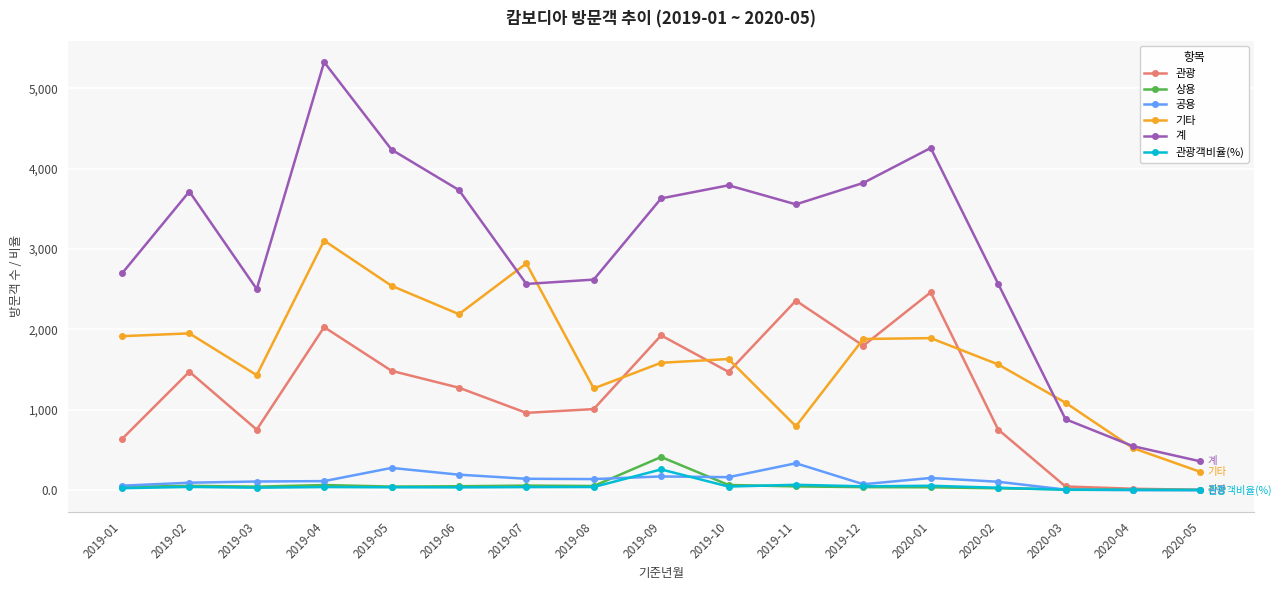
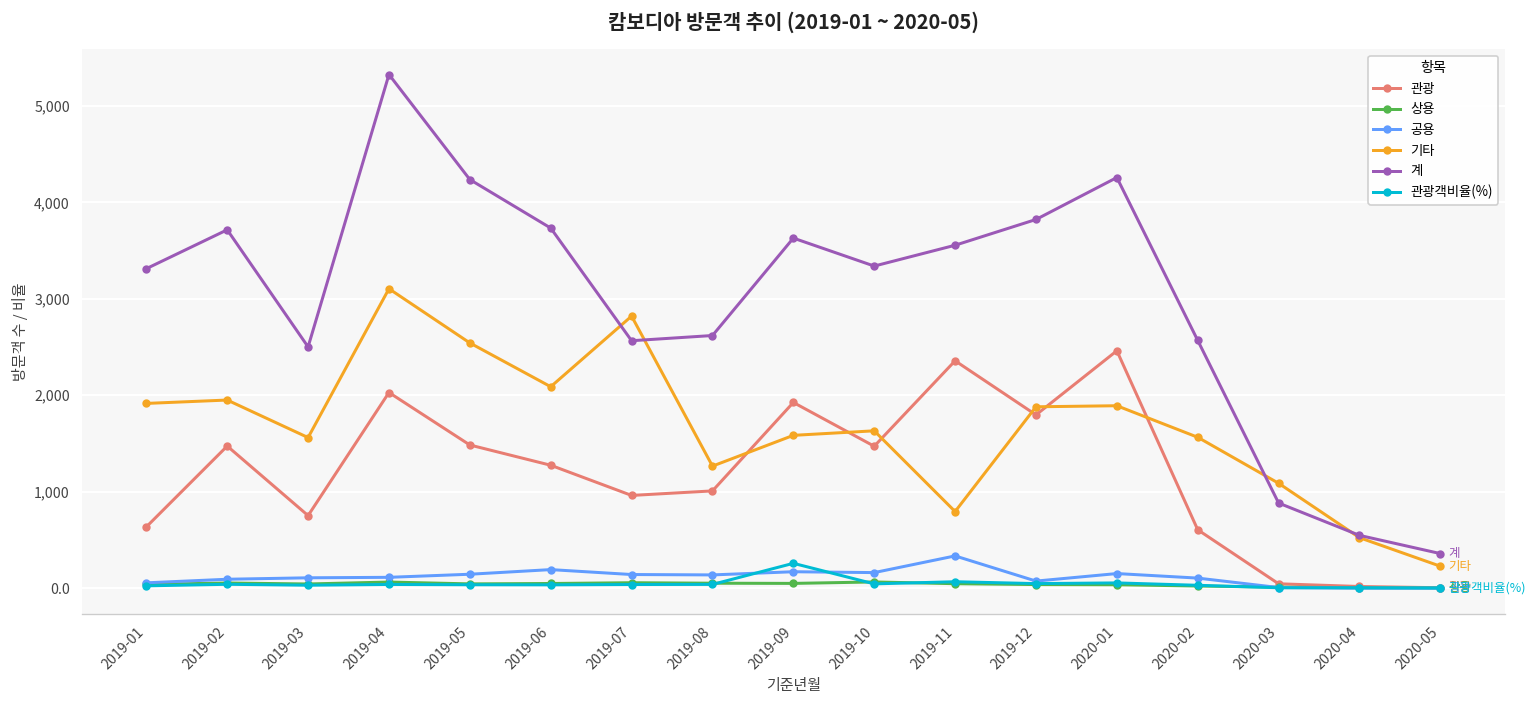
  {
    "관광": {
      "2019-01": "600",
      "2019-02": "1,500",
      "2019-03": "800",
      "2019-04": "2,000",
      "2019-05": "1,500",
      "2019-06": "1,300",
      "2019-07": "1,000",
      "2019-08": "1,000",
      "2019-09": "1,900",
      "2019-10": "1,500",
      "2019-11": "2,400",
      "2019-12": "1,800",
      "2020-01": "2,500",
-     "2020-02": "800",
+     "2020-02": "600",
      "2020-03": "0"
    },
    "상용": {
-     "2019-09": "400"
+     "2019-09": "0"
    },
    "공용": {
      "2019-02": "100",
      "2019-03": "100",
      "2019-04": "100",
-     "2019-05": "300",
+     "2019-05": "100",
      "2019-06": "200",
      "2019-07": "100",
      "2019-08": "100",
      "2019-09": "200",
      "2019-10": "200",
      "2019-11": "300",
      "2020-01": "200",
      "2020-02": "100"
    },
    "기타": {
      "2019-01": "1,900",
      "2019-02": "2,000",
-     "2019-03": "1,400",
+     "2019-03": "1,600",
      "2019-04": "3,100",
      "2019-05": "2,500",
-     "2019-06": "2,200",
+     "2019-06": "2,100",
      "2019-07": "2,800",
      "2019-08": "1,300",
      "2019-09": "1,600",
      "2019-10": "1,600",
      "2019-11": "800",
      "2019-12": "1,900",
      "2020-01": "1,900",
      "2020-02": "1,600",
      "2020-03": "1,100",
      "2020-05": "200"
    },
    "계": {
-     "2019-01": "2,700",
+     "2019-01": "3,300",
      "2019-02": "3,700",
      "2019-03": "2,500",
      "2019-04": "5,300",
      "2019-05": "4,200",
      "2019-06": "3,700",
      "2019-07": "2,600",
      "2019-08": "2,600",
      "2019-09": "3,600",
-     "2019-10": "3,800",
+     "2019-10": "3,300",
      "2019-11": "3,600",
      "2019-12": "3,800",
      "2020-01": "4,300",
      "2020-02": "2,600",
      "2020-03": "900",
      "2020-05": "400"
    },
    "관광객비율(%)": {
      "2019-09": "300"
    }
  }
